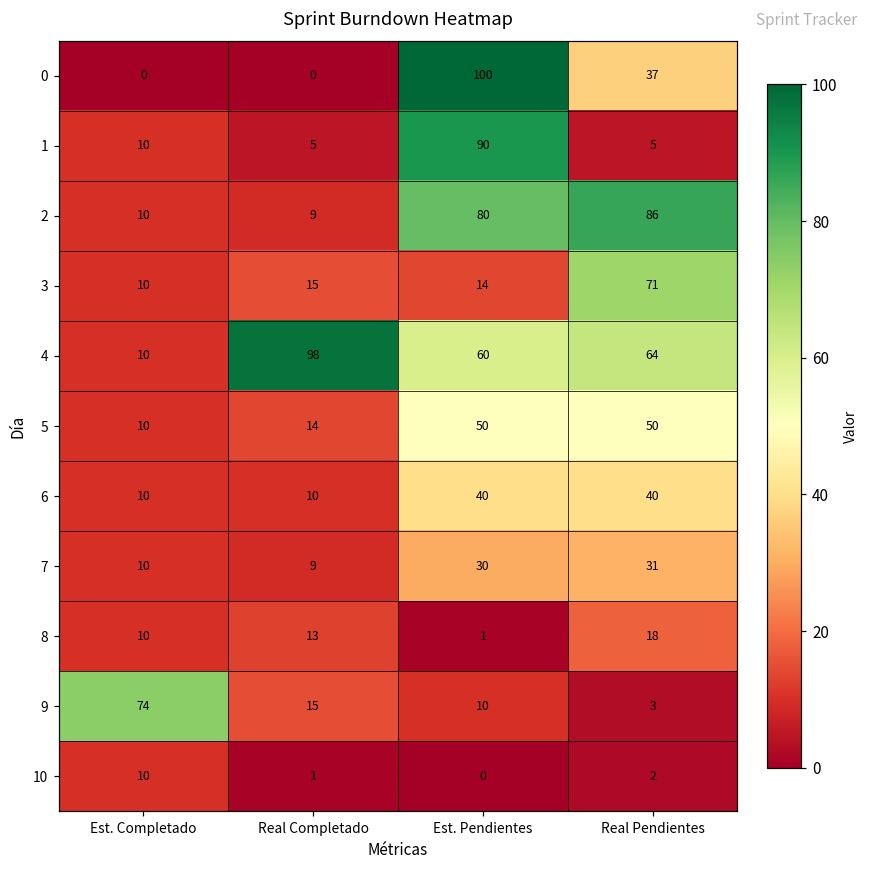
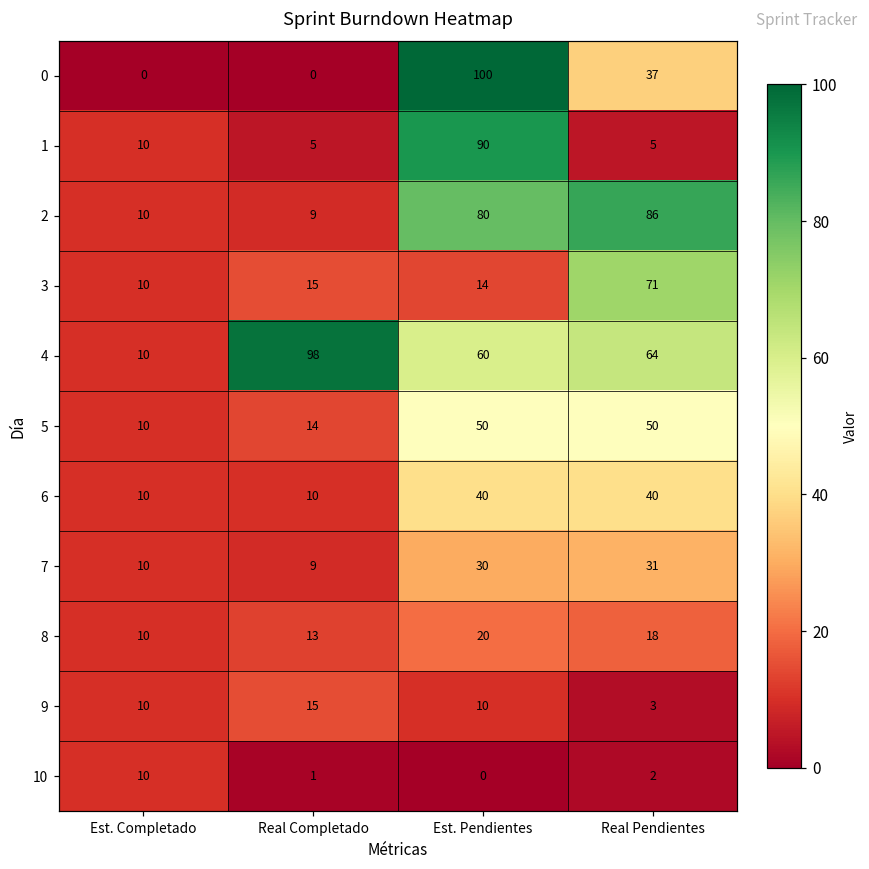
  {
    "0": {
      "Est. Completado": 0,
      "Real Completado": 0,
      "Est. Pendientes": 100,
      "Real Pendientes": 37
    },
    "1": {
      "Est. Completado": 10,
      "Real Completado": 5,
      "Est. Pendientes": 90,
      "Real Pendientes": 5
    },
    "2": {
      "Est. Completado": 10,
      "Real Completado": 9,
      "Est. Pendientes": 80,
      "Real Pendientes": 86
    },
    "3": {
      "Est. Completado": 10,
      "Real Completado": 15,
      "Est. Pendientes": 14,
      "Real Pendientes": 71
    },
    "4": {
      "Est. Completado": 10,
      "Real Completado": 98,
      "Est. Pendientes": 60,
      "Real Pendientes": 64
    },
    "5": {
      "Est. Completado": 10,
      "Real Completado": 14,
      "Est. Pendientes": 50,
      "Real Pendientes": 50
    },
    "6": {
      "Est. Completado": 10,
      "Real Completado": 10,
      "Est. Pendientes": 40,
      "Real Pendientes": 40
    },
    "7": {
      "Est. Completado": 10,
      "Real Completado": 9,
      "Est. Pendientes": 30,
      "Real Pendientes": 31
    },
    "8": {
      "Est. Completado": 10,
      "Real Completado": 13,
-     "Est. Pendientes": 1,
+     "Est. Pendientes": 20,
      "Real Pendientes": 18
    },
    "9": {
-     "Est. Completado": 74,
+     "Est. Completado": 10,
      "Real Completado": 15,
      "Est. Pendientes": 10,
      "Real Pendientes": 3
    },
    "10": {
      "Est. Completado": 10,
      "Real Completado": 1,
      "Est. Pendientes": 0,
      "Real Pendientes": 2
    }
  }
